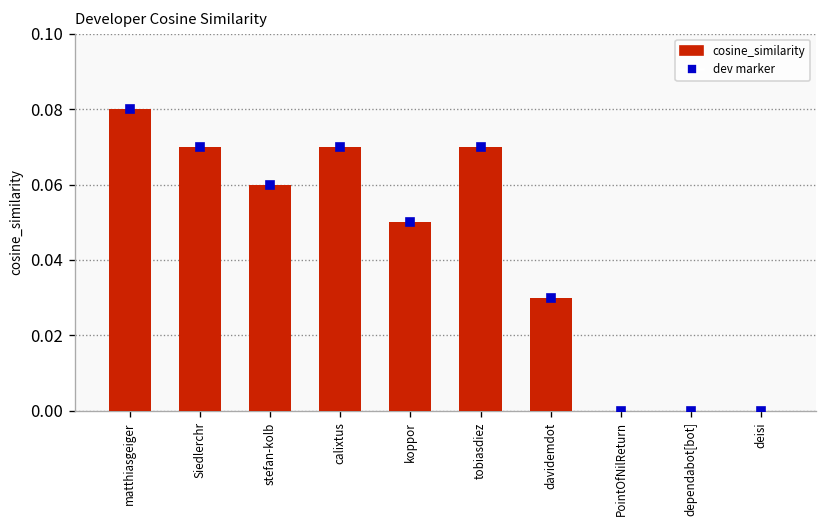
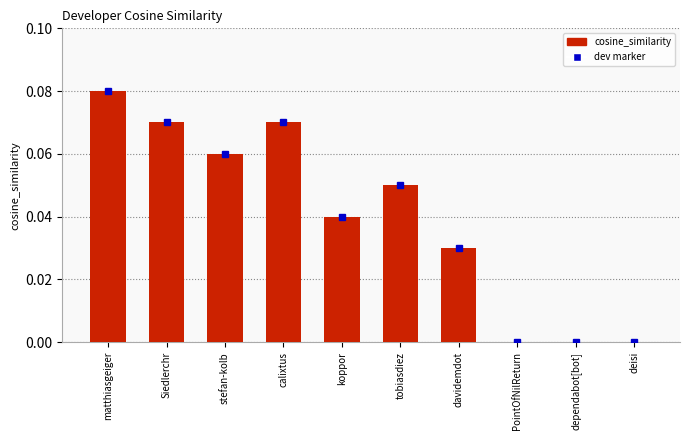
  {
    "cosine_similarity": {
      "matthiasgeiger": 0.08,
      "Siedlerchr": 0.07,
      "stefan-kolb": 0.06,
      "calixtus": 0.07,
-     "koppor": 0.05,
-     "tobiasdiez": 0.07,
+     "koppor": 0.04,
+     "tobiasdiez": 0.05,
      "davidemdot": 0.03,
      "PointOfNilReturn": 0.00,
      "dependabot[bot]": 0.00,
      "deisi": 0.00
    }
  }
